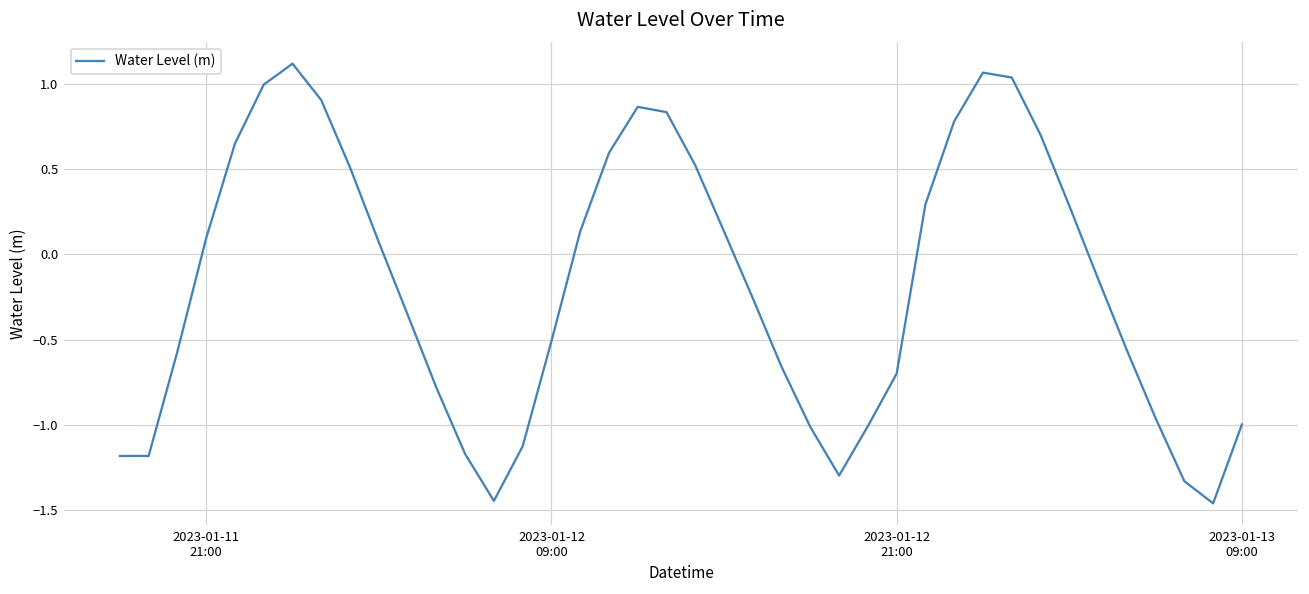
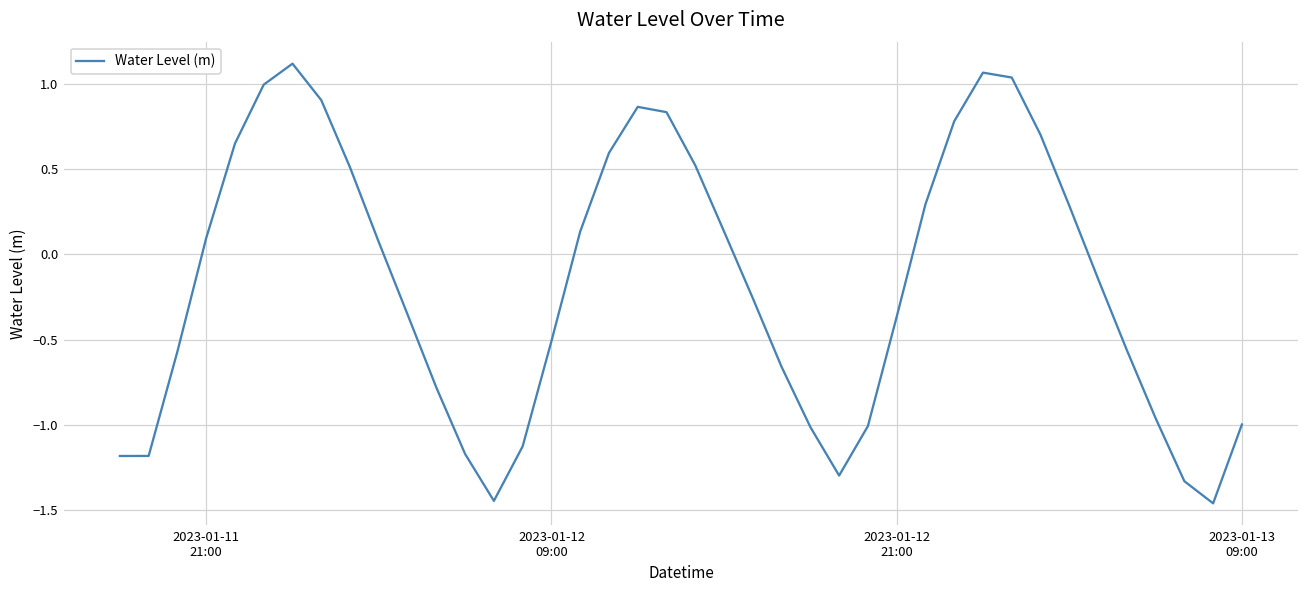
  {
    "2023-01-11 21:00": 0.10,
    "2023-01-12 09:00": -0.51,
-   "2023-01-12 21:00": -0.70,
+   "2023-01-12 21:00": -0.37,
    "2023-01-13 09:00": -1.00
  }
